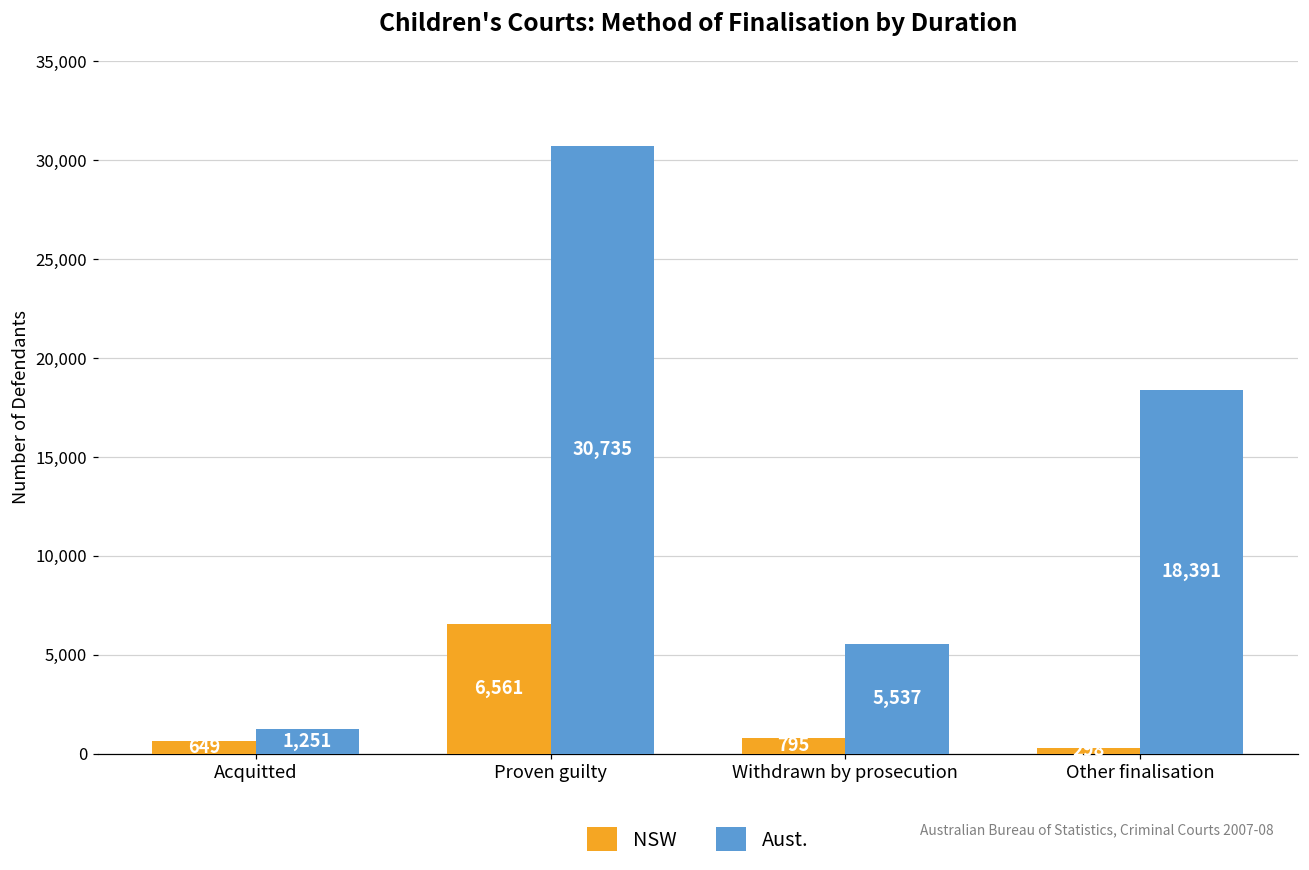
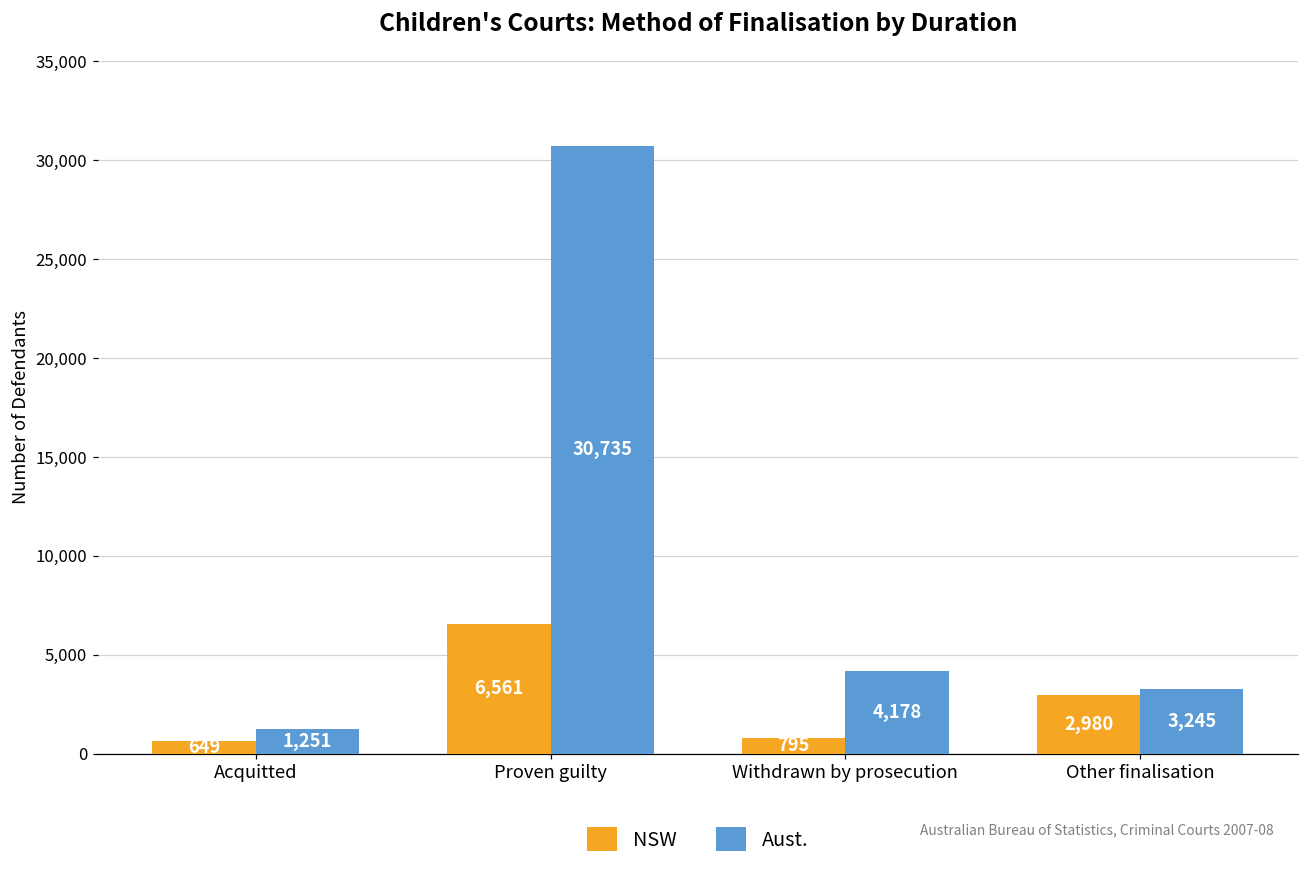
  {
    "NSW": {
-     "Other finalisation": "300"
+     "Other finalisation": "3,000"
    },
    "Aust.": {
      "Acquitted": "1,251",
      "Proven guilty": "30,735",
-     "Withdrawn by prosecution": "5,537",
-     "Other finalisation": "18,391"
+     "Withdrawn by prosecution": "4,178",
+     "Other finalisation": "3,245"
    }
  }
